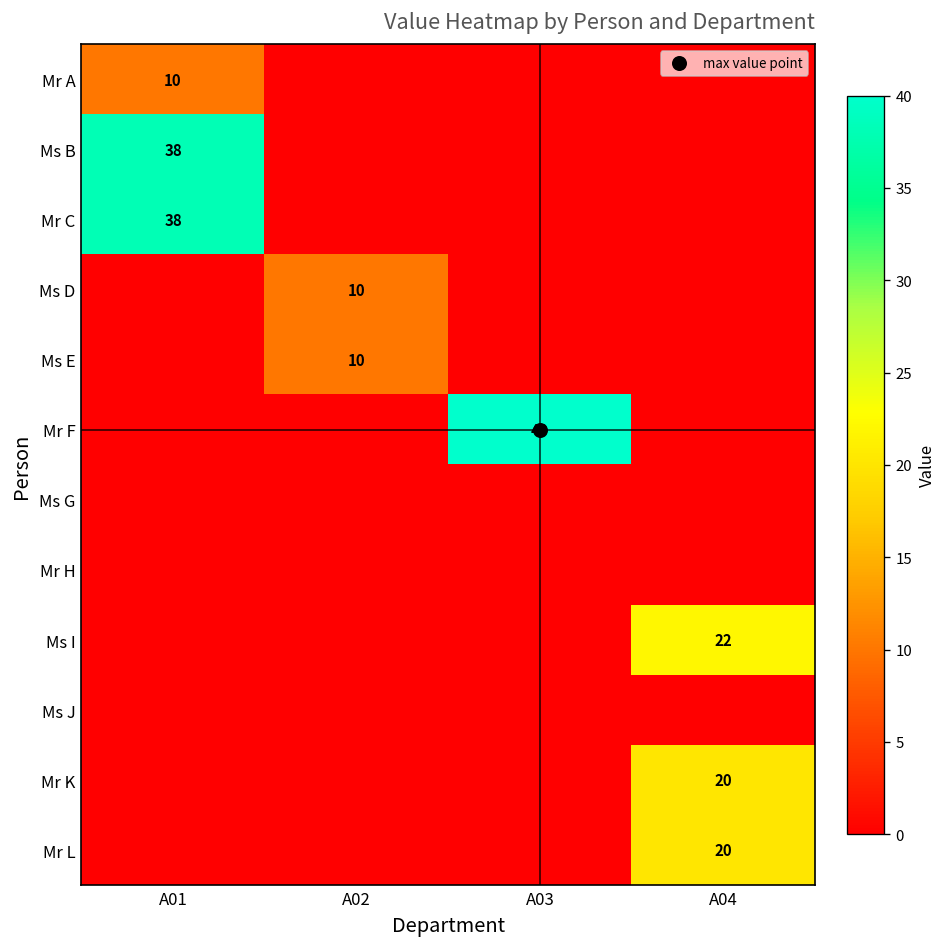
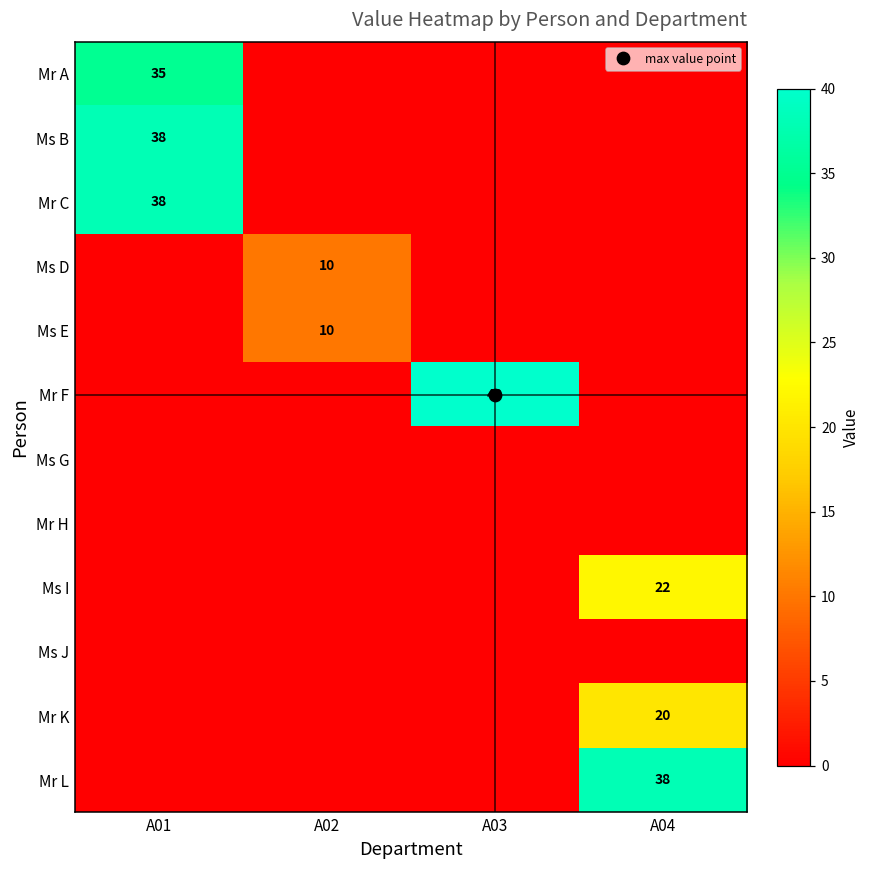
  {
    "Mr A": {
-     "A01": 10
+     "A01": 35
    },
    "Ms B": {
      "A01": 38
    },
    "Mr C": {
      "A01": 38
    },
    "Ms D": {
      "A02": 10
    },
    "Ms E": {
      "A02": 10
    },
    "Ms I": {
      "A04": 22
    },
    "Mr K": {
      "A04": 20
    },
    "Mr L": {
-     "A04": 20
+     "A04": 38
    }
  }
